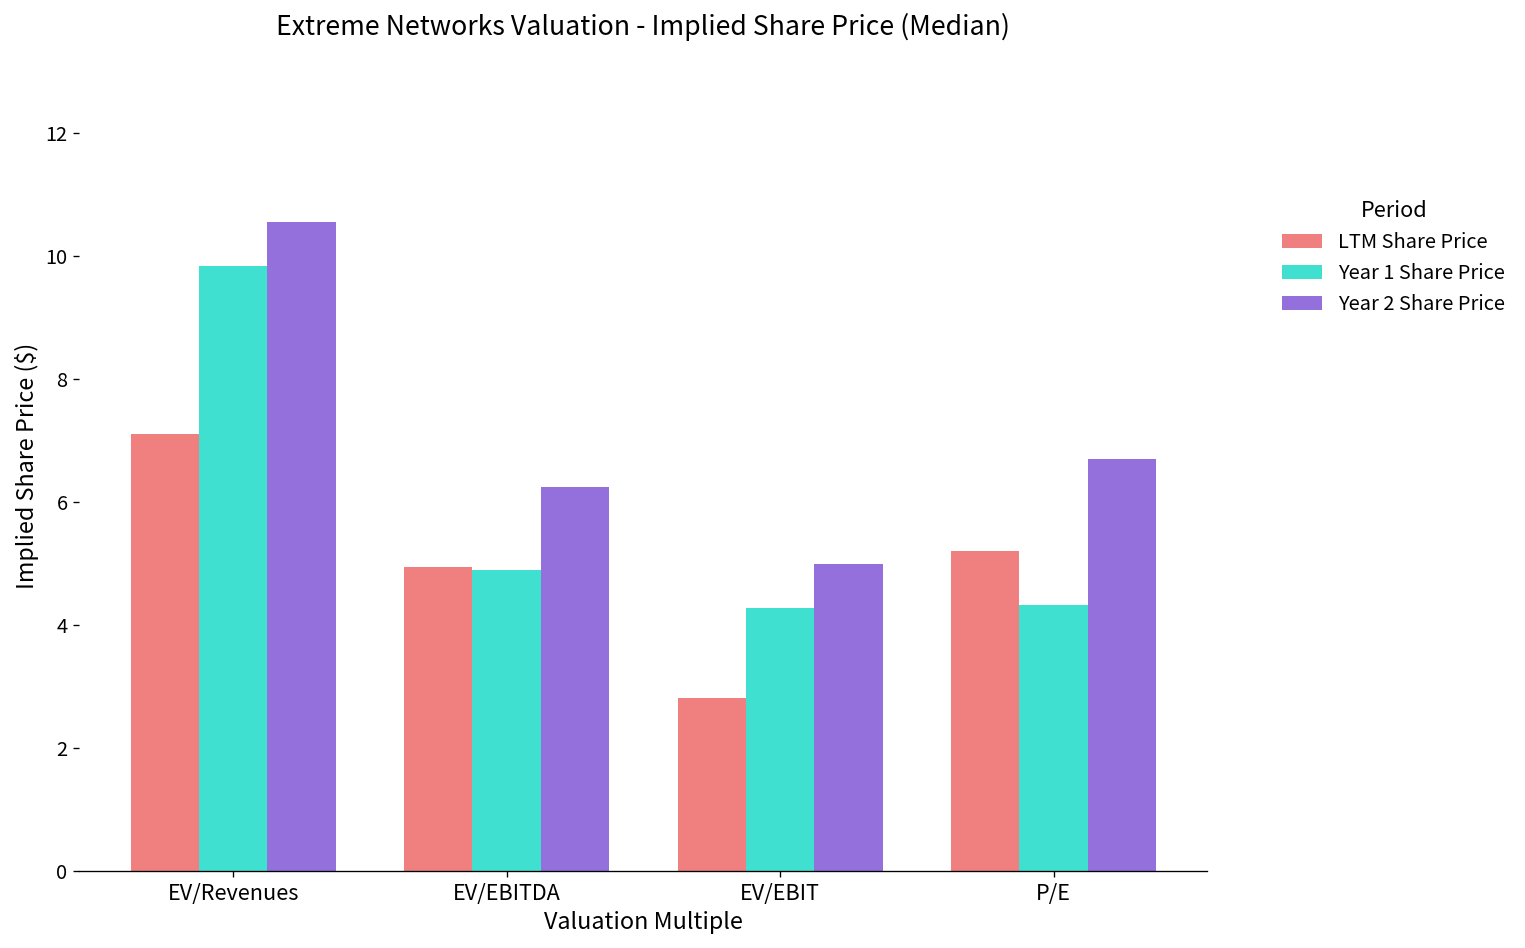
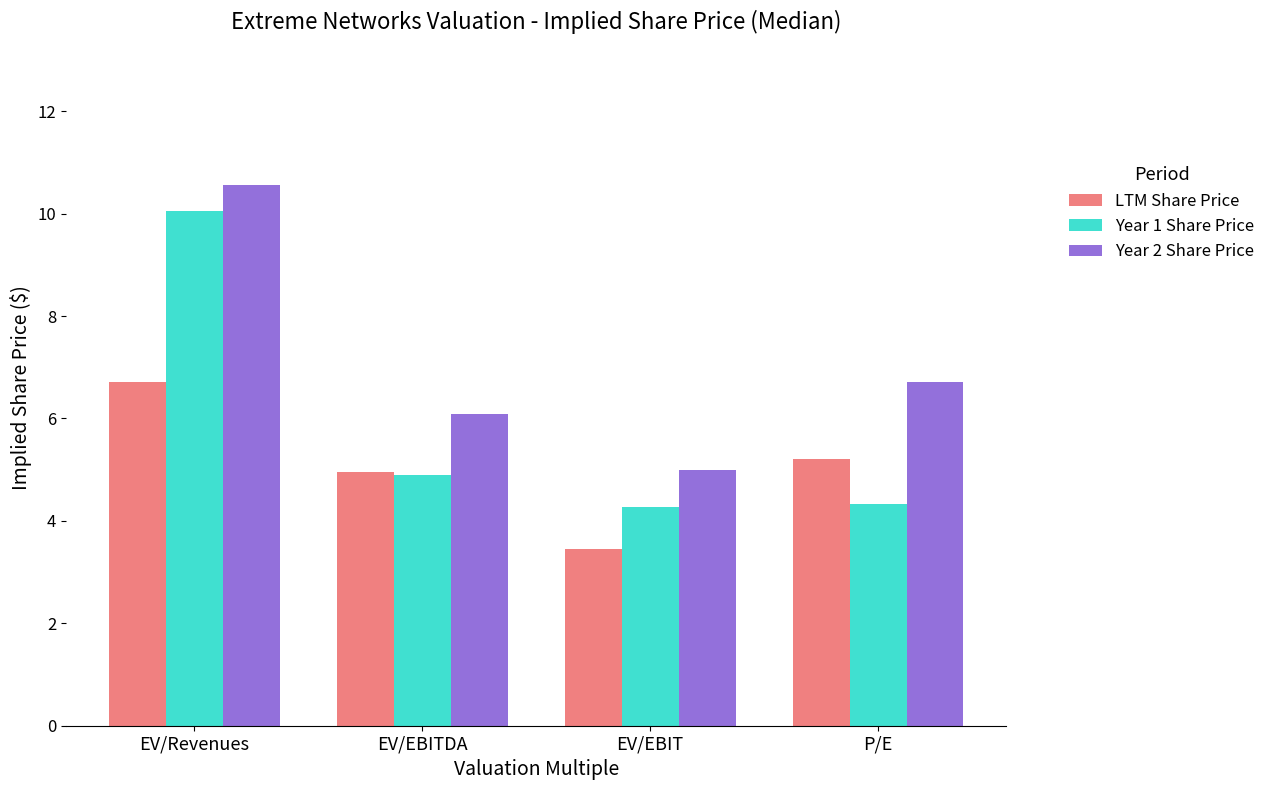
  {
    "LTM Share Price": {
-     "EV/Revenues": 7.1,
+     "EV/Revenues": 6.7,
      "EV/EBITDA": 4.9,
-     "EV/EBIT": 2.8,
+     "EV/EBIT": 3.4,
      "P/E": 5.2
    },
    "Year 1 Share Price": {
-     "EV/Revenues": 9.8,
+     "EV/Revenues": 10.1,
      "EV/EBITDA": 4.9,
      "EV/EBIT": 4.3,
      "P/E": 4.3
    },
    "Year 2 Share Price": {
      "EV/Revenues": 10.6,
-     "EV/EBITDA": 6.3,
+     "EV/EBITDA": 6.1,
      "EV/EBIT": 5.0,
      "P/E": 6.7
    }
  }
